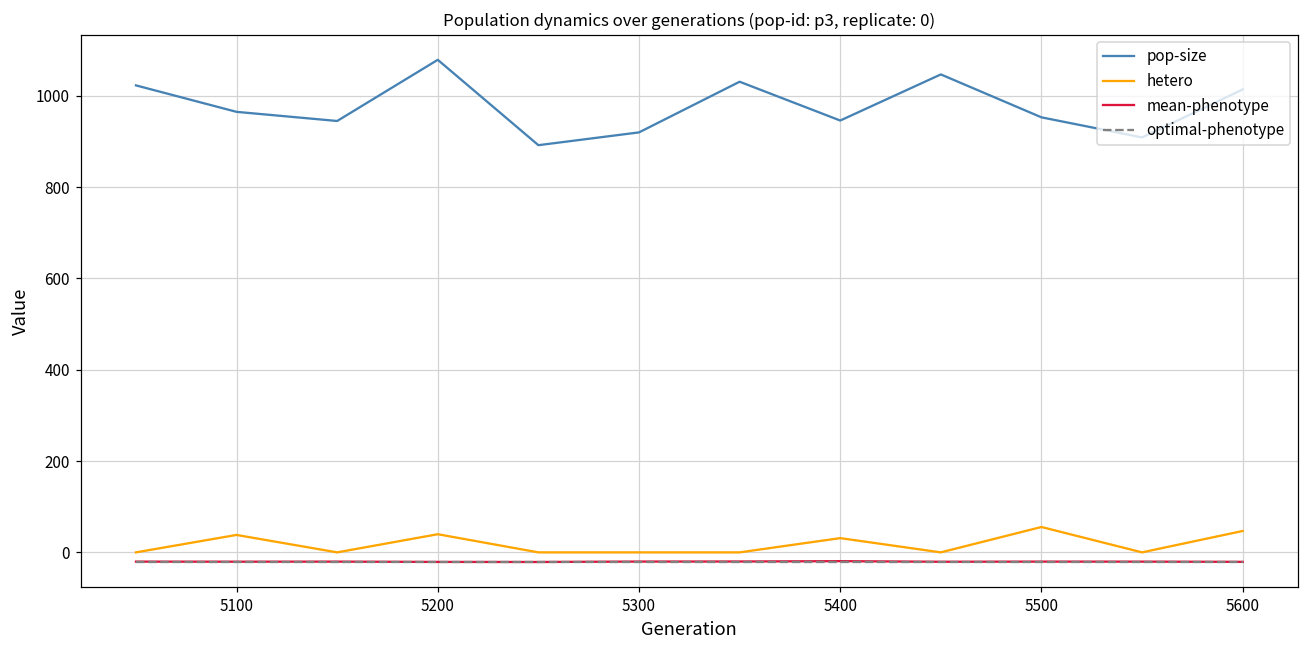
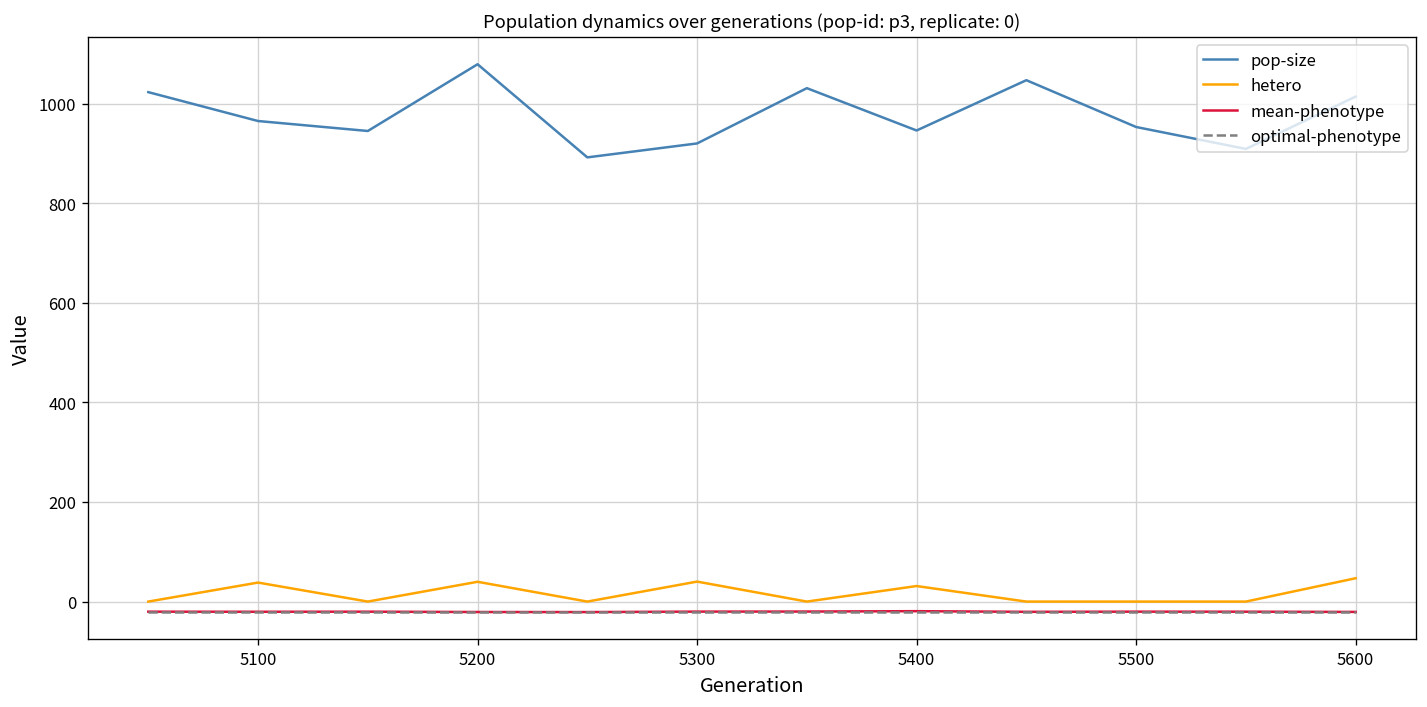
  {
    "pop-size": {
      "5100": 970,
      "5200": 1080,
      "5300": 920,
      "5400": 950,
      "5500": 950
    },
    "hetero": {
      "5100": 40,
      "5200": 40,
-     "5300": 0,
+     "5300": 40,
      "5400": 30,
-     "5500": 60,
+     "5500": 0,
      "5600": 50
    }
  }
